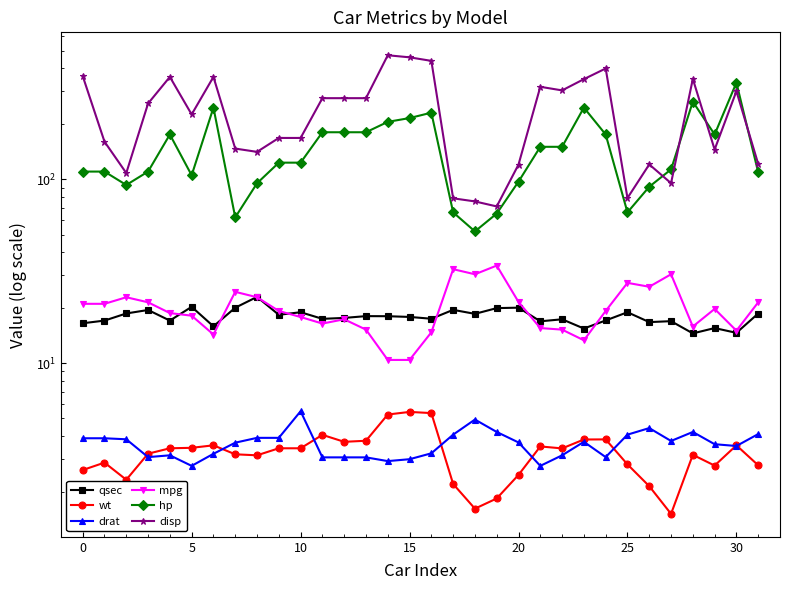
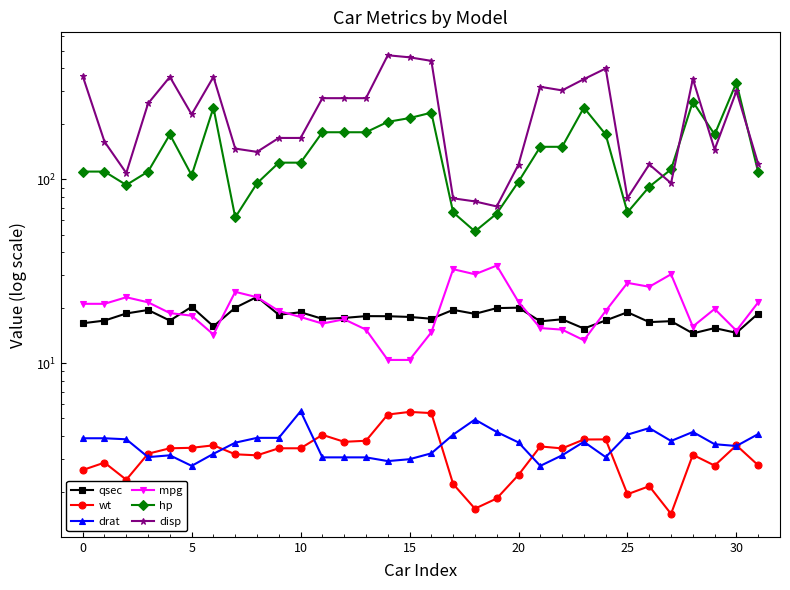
  {
    "qsec": {
      "0": 16,
      "5": 20,
      "10": 19,
      "15": 18,
      "20": 20,
      "25": 19
    },
    "wt": {
      "0": 2.6,
      "5": 3.5,
      "10": 3.4,
      "15": 5.4,
      "20": 2.5,
-     "25": 2.8
+     "25": 1.9
    },
    "drat": {
      "0": 3.9,
      "5": 2.8,
      "10": 5.5,
      "15": 3.0,
      "20": 3.7,
      "25": 4.1
    },
    "mpg": {
      "0": 21,
      "5": 18,
      "10": 18,
      "15": 10,
      "20": 22,
      "25": 27
    },
    "hp": {
      "0": 110,
      "5": 110,
      "10": 120,
      "15": 220,
      "20": 100,
      "25": 66,
      "30": 340
    },
    "disp": {
      "0": 360,
      "5": 230,
      "10": 170,
      "15": 460,
      "20": 120,
      "25": 79,
      "30": 300
    }
  }
